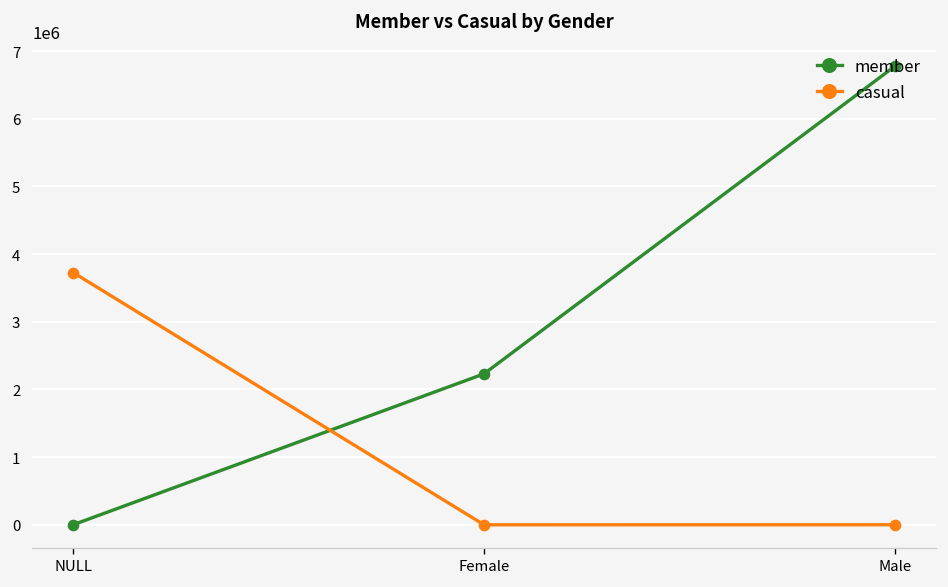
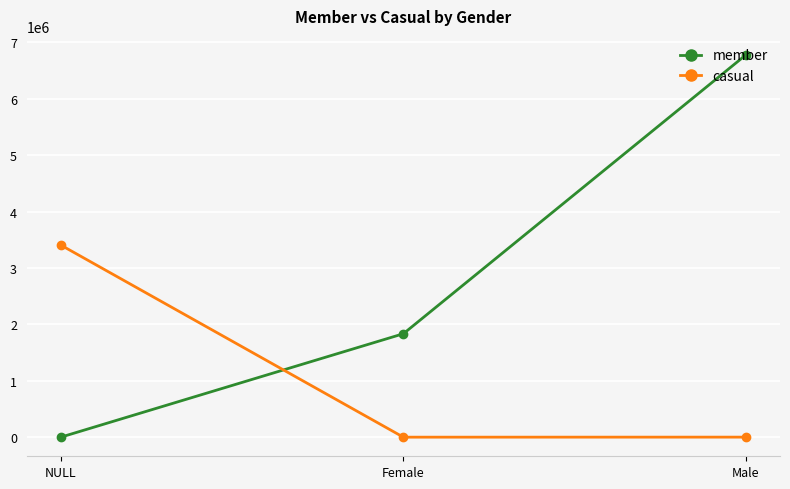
  {
    "member": {
      "NULL": 0,
-     "Female": 2200000,
+     "Female": 1800000,
      "Male": 6800000
    },
    "casual": {
-     "NULL": 3700000,
+     "NULL": 3400000,
      "Female": 0,
      "Male": 0
    }
  }
